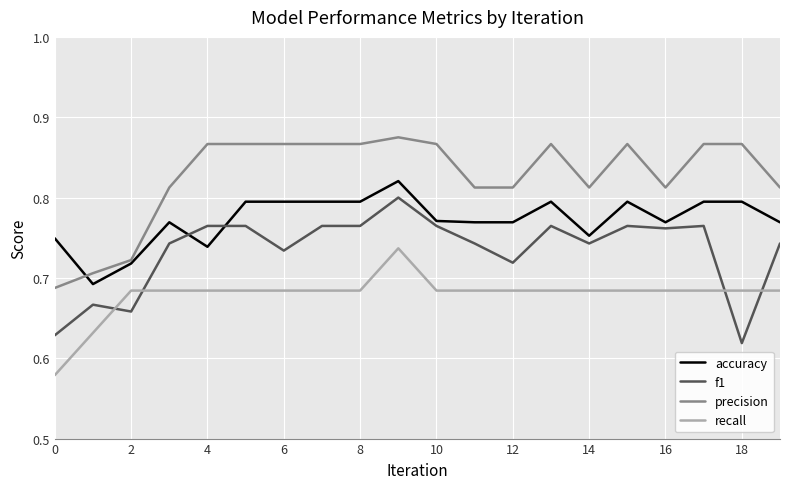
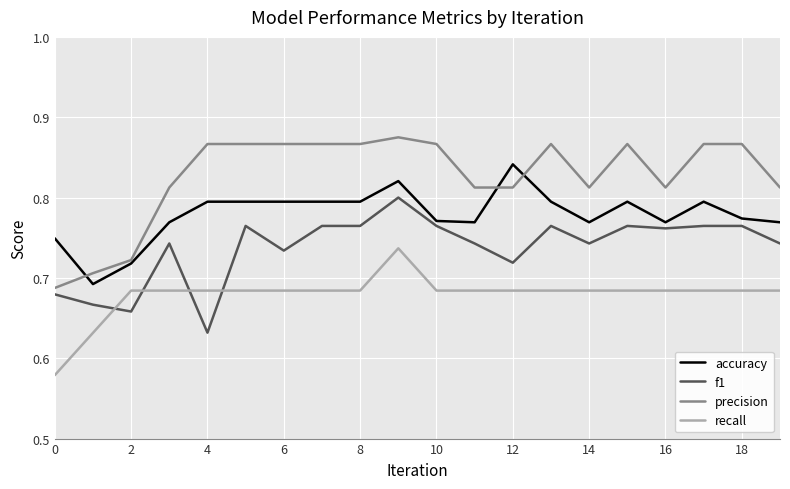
  {
    "accuracy": {
      "0": 0.75,
      "2": 0.72,
-     "4": 0.74,
+     "4": 0.79,
      "6": 0.79,
      "8": 0.79,
      "10": 0.77,
-     "12": 0.77,
-     "14": 0.75,
+     "12": 0.84,
+     "14": 0.77,
      "16": 0.77,
-     "18": 0.79
+     "18": 0.77
    },
    "f1": {
-     "0": 0.63,
+     "0": 0.68,
      "2": 0.66,
-     "4": 0.76,
+     "4": 0.63,
      "6": 0.73,
      "8": 0.76,
      "10": 0.76,
      "12": 0.72,
      "14": 0.74,
      "16": 0.76,
-     "18": 0.62
+     "18": 0.76
    }
  }
